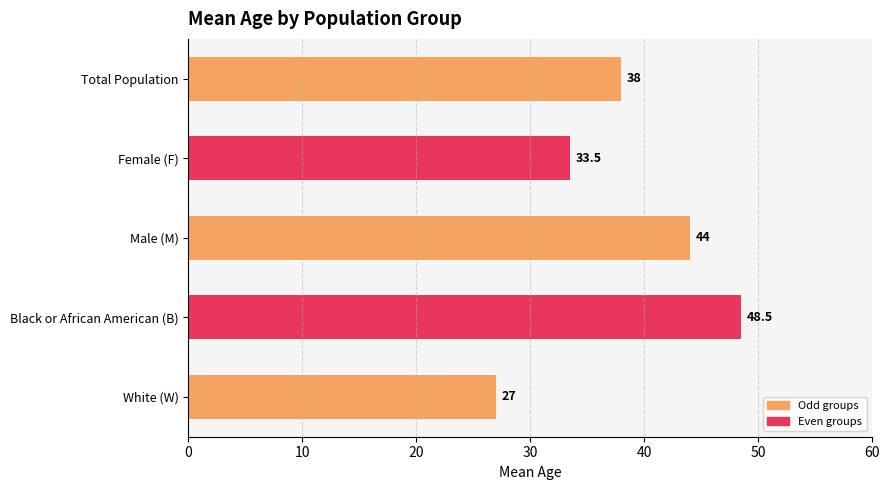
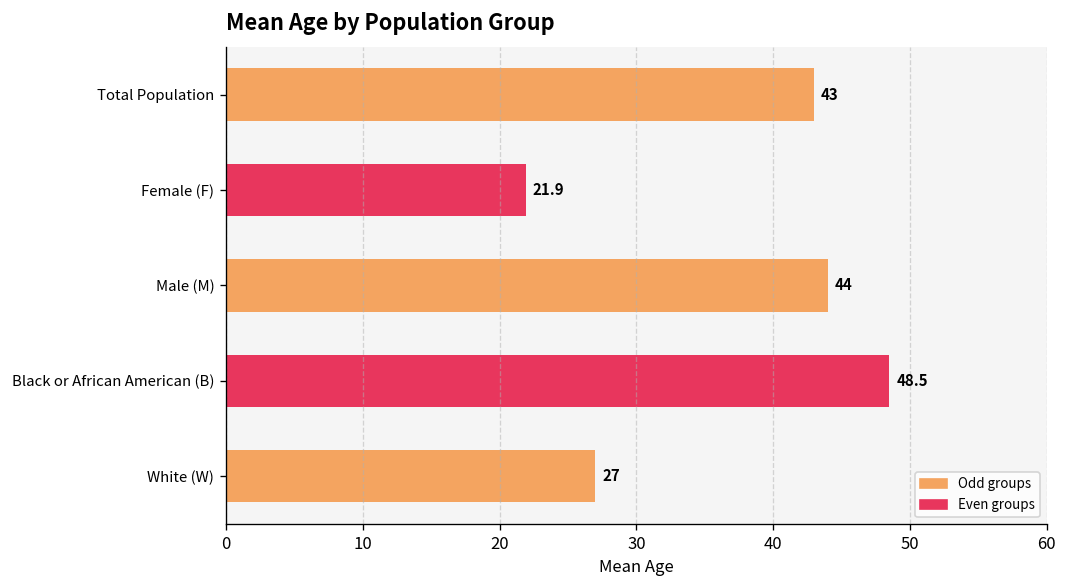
  {
-   "Total Population": 38,
-   "Female (F)": 33.5,
+   "Total Population": 43,
+   "Female (F)": 21.9,
    "Male (M)": 44,
    "Black or African American (B)": 48.5,
    "White (W)": 27
  }
